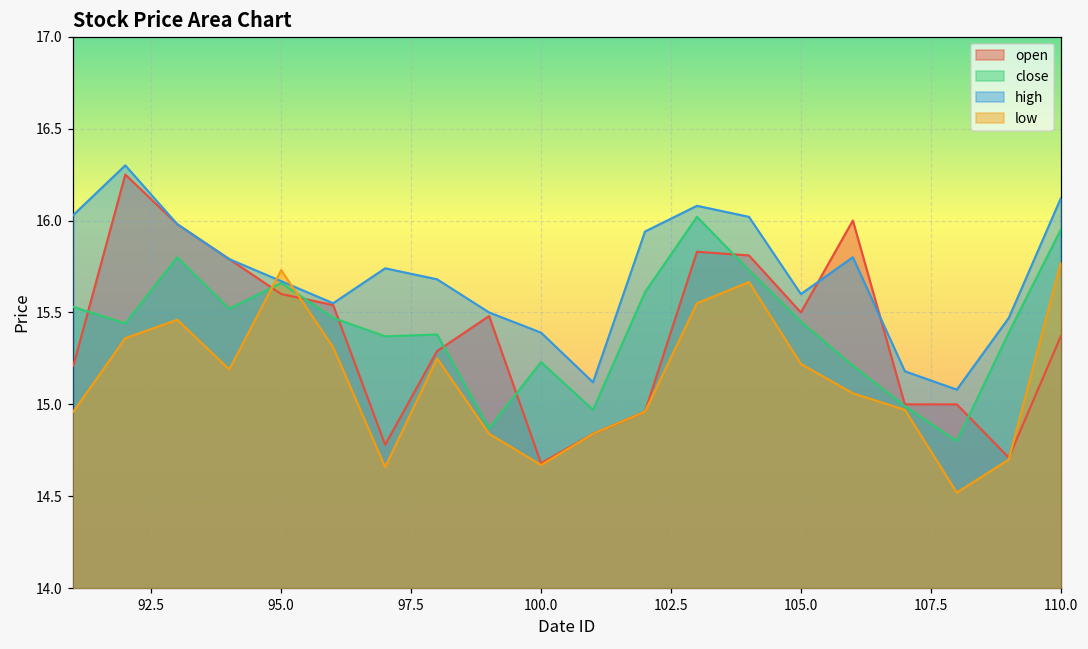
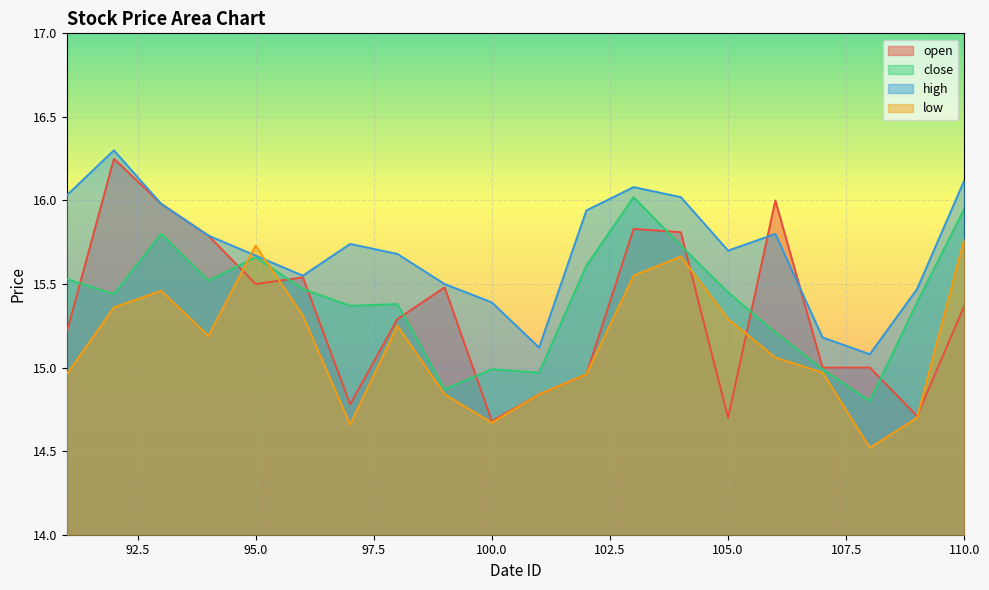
  {
    "open": {
-     "95.0": 15.6,
-     "105.0": 15.5,
+     "95.0": 15.5,
+     "105.0": 14.7,
      "110.0": 15.37
    },
    "close": {
-     "100.0": 15.23,
+     "100.0": 14.99,
      "105.0": 15.45,
      "110.0": 15.95
    },
    "high": {
      "100.0": 15.4,
-     "105.0": 15.6,
+     "105.0": 15.7,
      "110.0": 16.12
    },
    "low": {
      "95.0": 15.73,
-     "105.0": 15.22,
+     "105.0": 15.29,
      "110.0": 15.77
    }
  }
